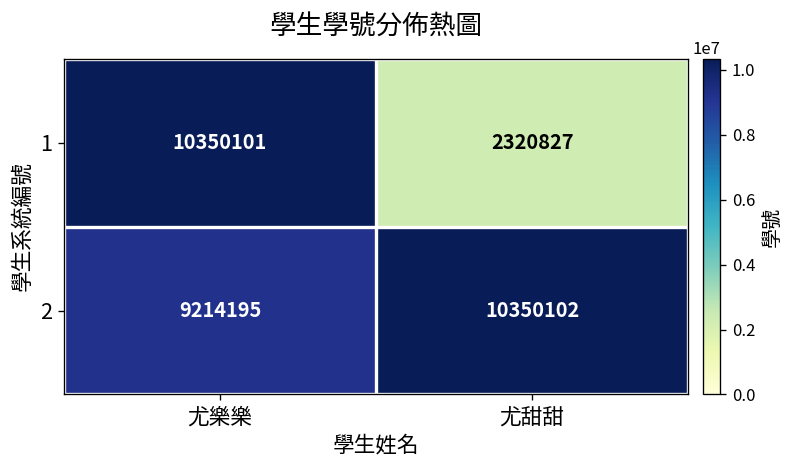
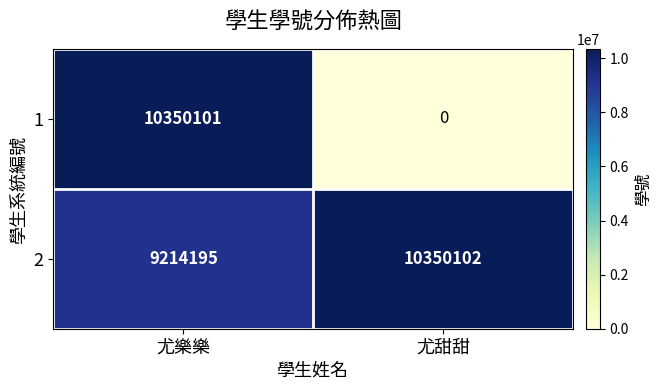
  {
    "1": {
      "尤樂樂": 10350101,
-     "尤甜甜": 2320827
+     "尤甜甜": 0
    },
    "2": {
      "尤樂樂": 9214195,
      "尤甜甜": 10350102
    }
  }
